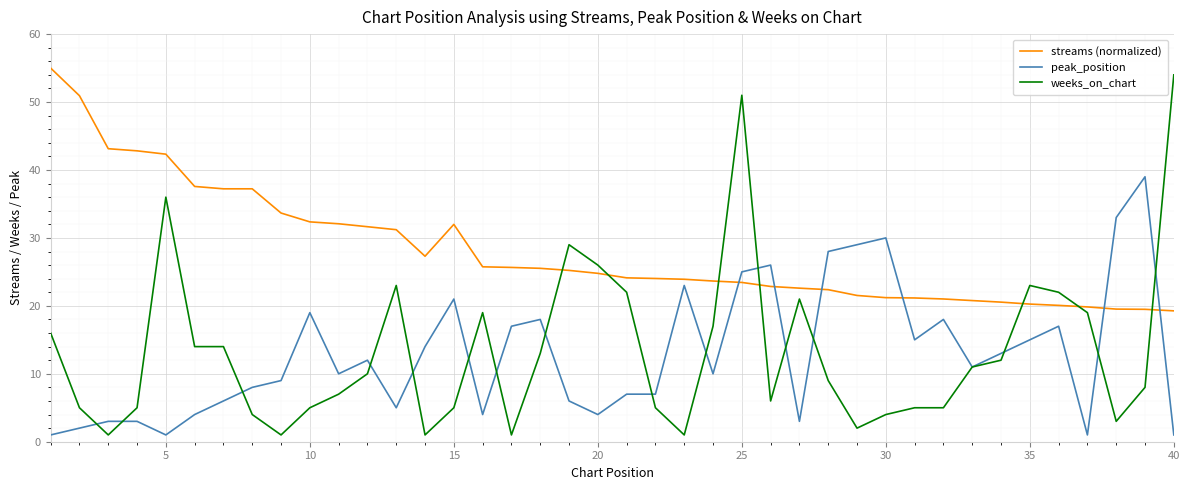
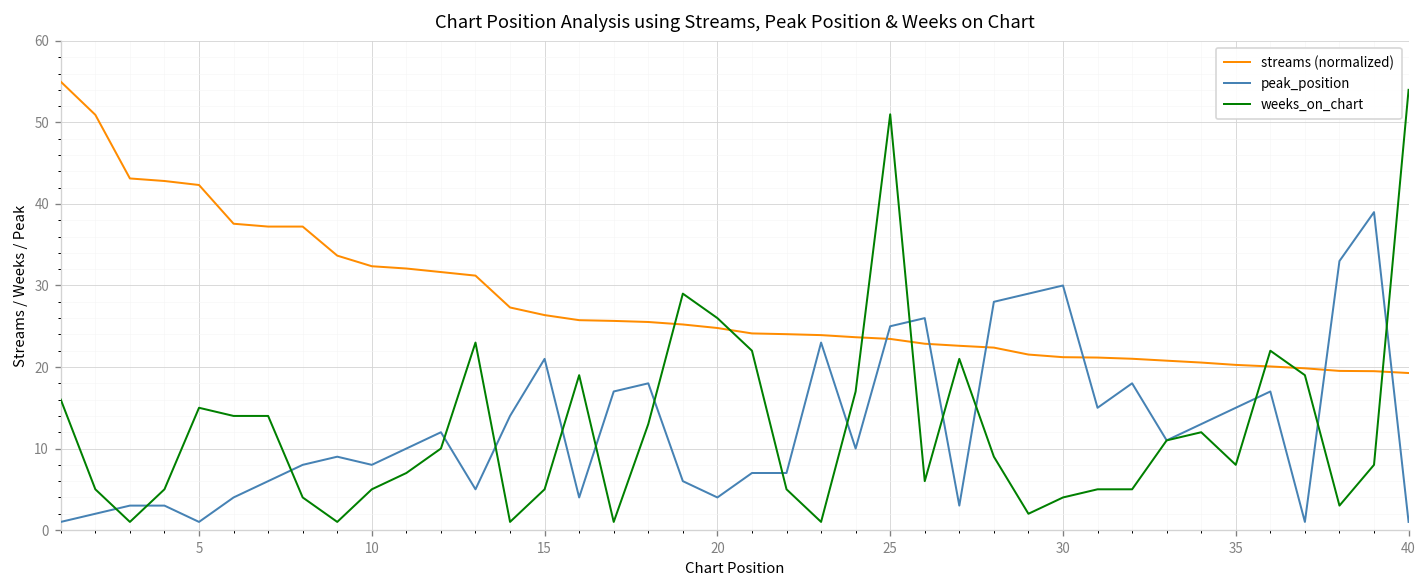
  {
    "streams (normalized)": {
      "5": 42,
      "10": 32,
-     "15": 32,
+     "15": 26,
      "20": 25,
      "25": 23,
      "30": 21,
      "35": 20,
      "40": 19
    },
    "peak_position": {
      "5": 1,
-     "10": 19,
+     "10": 8,
      "15": 21,
      "20": 4,
      "25": 25,
      "30": 30,
      "35": 15,
      "40": 1
    },
    "weeks_on_chart": {
-     "5": 36,
+     "5": 15,
      "10": 5,
      "15": 5,
      "20": 26,
      "25": 51,
      "30": 4,
-     "35": 23,
+     "35": 8,
      "40": 54
    }
  }
